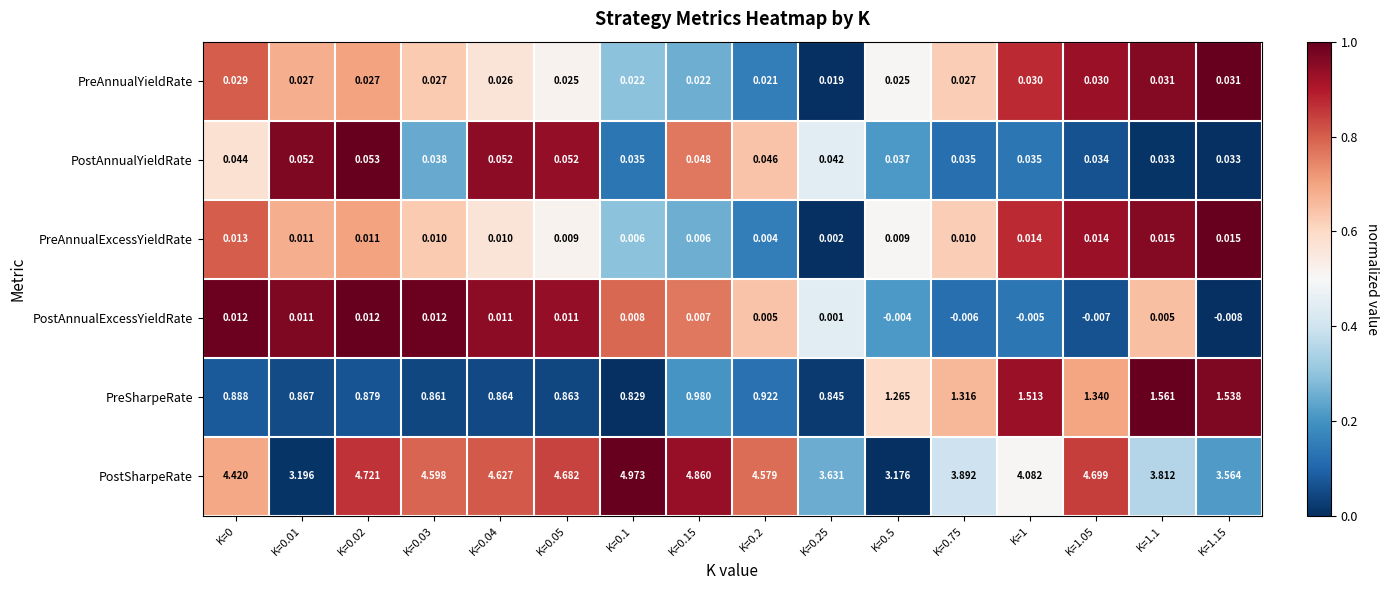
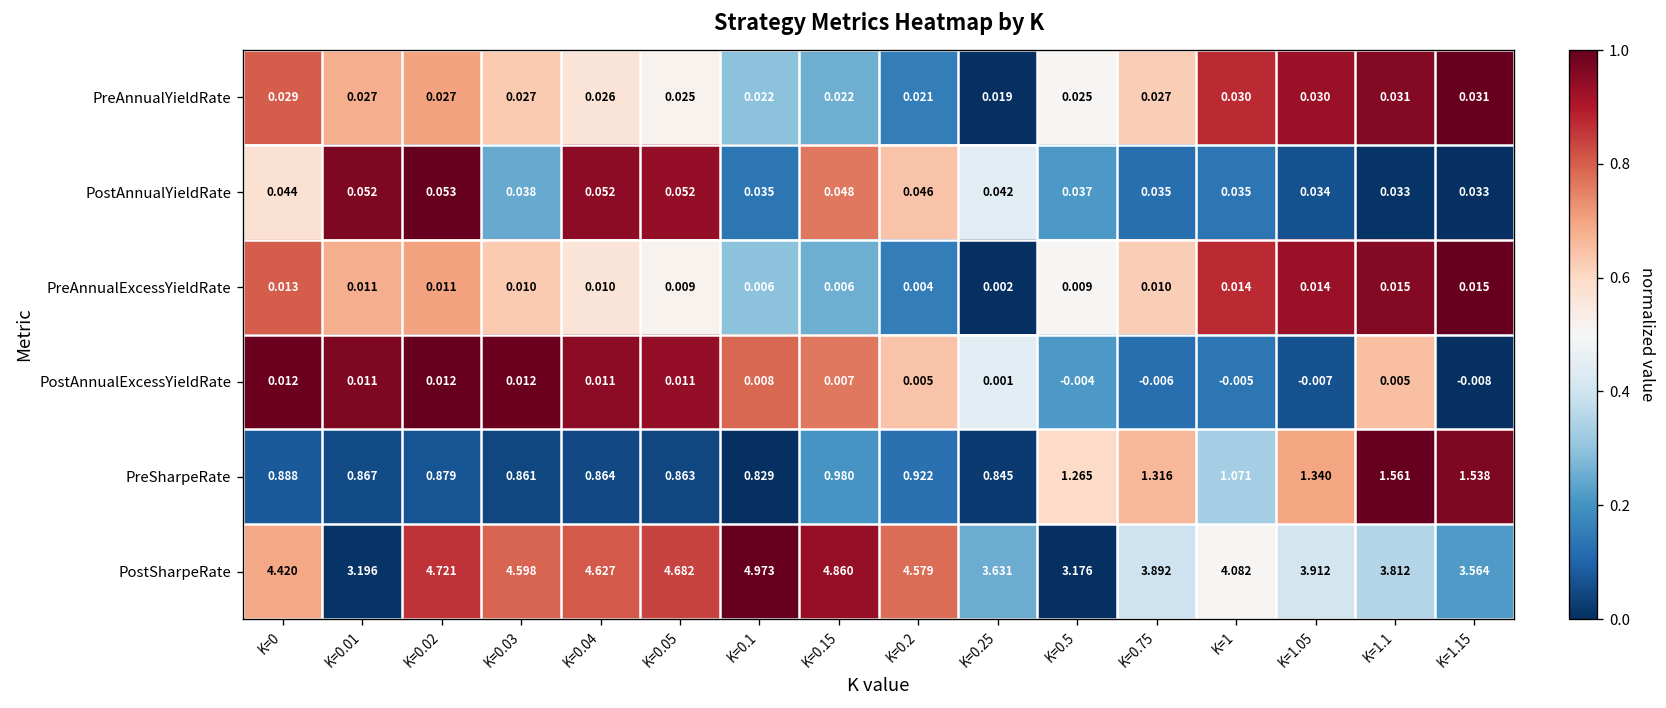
  {
    "PreAnnualYieldRate": {
      "K=0": 0.029,
      "K=0.01": 0.027,
      "K=0.02": 0.027,
      "K=0.03": 0.027,
      "K=0.04": 0.026,
      "K=0.05": 0.025,
      "K=0.1": 0.022,
      "K=0.15": 0.022,
      "K=0.2": 0.021,
      "K=0.25": 0.019,
      "K=0.5": 0.025,
      "K=0.75": 0.027,
      "K=1": 0.030,
      "K=1.05": 0.030,
      "K=1.1": 0.031,
      "K=1.15": 0.031
    },
    "PostAnnualYieldRate": {
      "K=0": 0.044,
      "K=0.01": 0.052,
      "K=0.02": 0.053,
      "K=0.03": 0.038,
      "K=0.04": 0.052,
      "K=0.05": 0.052,
      "K=0.1": 0.035,
      "K=0.15": 0.048,
      "K=0.2": 0.046,
      "K=0.25": 0.042,
      "K=0.5": 0.037,
      "K=0.75": 0.035,
      "K=1": 0.035,
      "K=1.05": 0.034,
      "K=1.1": 0.033,
      "K=1.15": 0.033
    },
    "PreAnnualExcessYieldRate": {
      "K=0": 0.013,
      "K=0.01": 0.011,
      "K=0.02": 0.011,
      "K=0.03": 0.010,
      "K=0.04": 0.010,
      "K=0.05": 0.009,
      "K=0.1": 0.006,
      "K=0.15": 0.006,
      "K=0.2": 0.004,
      "K=0.25": 0.002,
      "K=0.5": 0.009,
      "K=0.75": 0.010,
      "K=1": 0.014,
      "K=1.05": 0.014,
      "K=1.1": 0.015,
      "K=1.15": 0.015
    },
    "PostAnnualExcessYieldRate": {
      "K=0": 0.012,
      "K=0.01": 0.011,
      "K=0.02": 0.012,
      "K=0.03": 0.012,
      "K=0.04": 0.011,
      "K=0.05": 0.011,
      "K=0.1": 0.008,
      "K=0.15": 0.007,
      "K=0.2": 0.005,
      "K=0.25": 0.001,
      "K=0.5": -0.004,
      "K=0.75": -0.006,
      "K=1": -0.005,
      "K=1.05": -0.007,
      "K=1.1": 0.005,
      "K=1.15": -0.008
    },
    "PreSharpeRate": {
      "K=0": 0.888,
      "K=0.01": 0.867,
      "K=0.02": 0.879,
      "K=0.03": 0.861,
      "K=0.04": 0.864,
      "K=0.05": 0.863,
      "K=0.1": 0.829,
      "K=0.15": 0.980,
      "K=0.2": 0.922,
      "K=0.25": 0.845,
      "K=0.5": 1.265,
      "K=0.75": 1.316,
-     "K=1": 1.513,
+     "K=1": 1.071,
      "K=1.05": 1.340,
      "K=1.1": 1.561,
      "K=1.15": 1.538
    },
    "PostSharpeRate": {
      "K=0": 4.420,
      "K=0.01": 3.196,
      "K=0.02": 4.721,
      "K=0.03": 4.598,
      "K=0.04": 4.627,
      "K=0.05": 4.682,
      "K=0.1": 4.973,
      "K=0.15": 4.860,
      "K=0.2": 4.579,
      "K=0.25": 3.631,
      "K=0.5": 3.176,
      "K=0.75": 3.892,
      "K=1": 4.082,
-     "K=1.05": 4.699,
+     "K=1.05": 3.912,
      "K=1.1": 3.812,
      "K=1.15": 3.564
    }
  }
